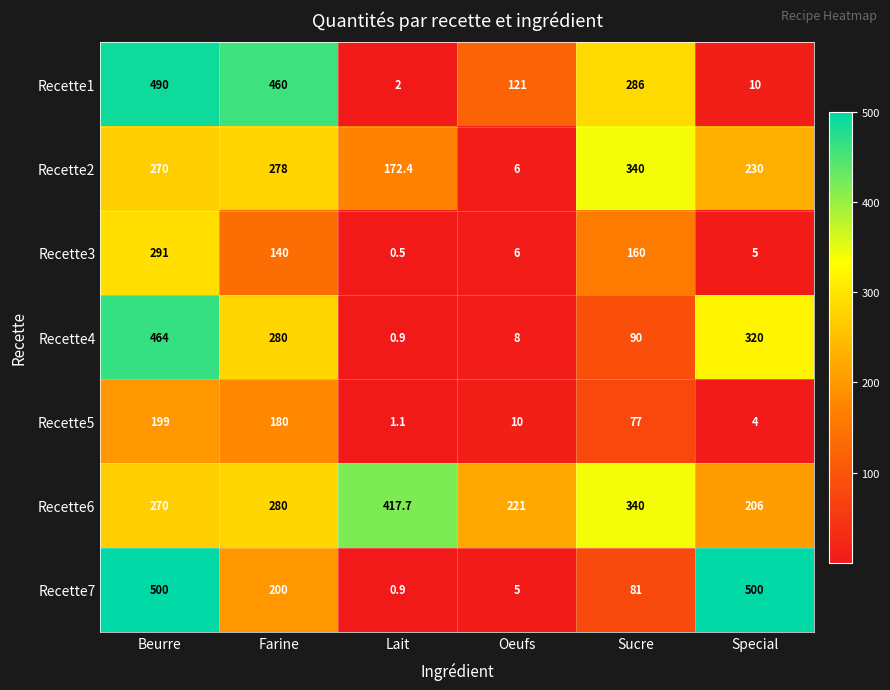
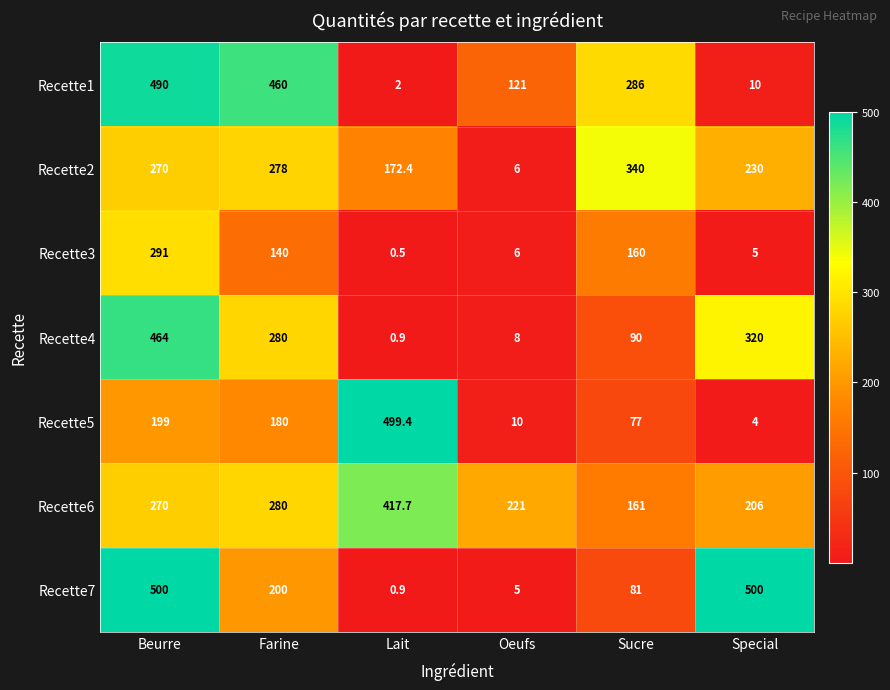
  {
    "Recette1": {
      "Beurre": 490,
      "Farine": 460,
      "Lait": 2,
      "Oeufs": 121,
      "Sucre": 286,
      "Special": 10
    },
    "Recette2": {
      "Beurre": 270,
      "Farine": 278,
      "Lait": 172.4,
      "Oeufs": 6,
      "Sucre": 340,
      "Special": 230
    },
    "Recette3": {
      "Beurre": 291,
      "Farine": 140,
      "Lait": 0.5,
      "Oeufs": 6,
      "Sucre": 160,
      "Special": 5
    },
    "Recette4": {
      "Beurre": 464,
      "Farine": 280,
      "Lait": 0.9,
      "Oeufs": 8,
      "Sucre": 90,
      "Special": 320
    },
    "Recette5": {
      "Beurre": 199,
      "Farine": 180,
-     "Lait": 1.1,
+     "Lait": 499.4,
      "Oeufs": 10,
      "Sucre": 77,
      "Special": 4
    },
    "Recette6": {
      "Beurre": 270,
      "Farine": 280,
      "Lait": 417.7,
      "Oeufs": 221,
-     "Sucre": 340,
+     "Sucre": 161,
      "Special": 206
    },
    "Recette7": {
      "Beurre": 500,
      "Farine": 200,
      "Lait": 0.9,
      "Oeufs": 5,
      "Sucre": 81,
      "Special": 500
    }
  }
